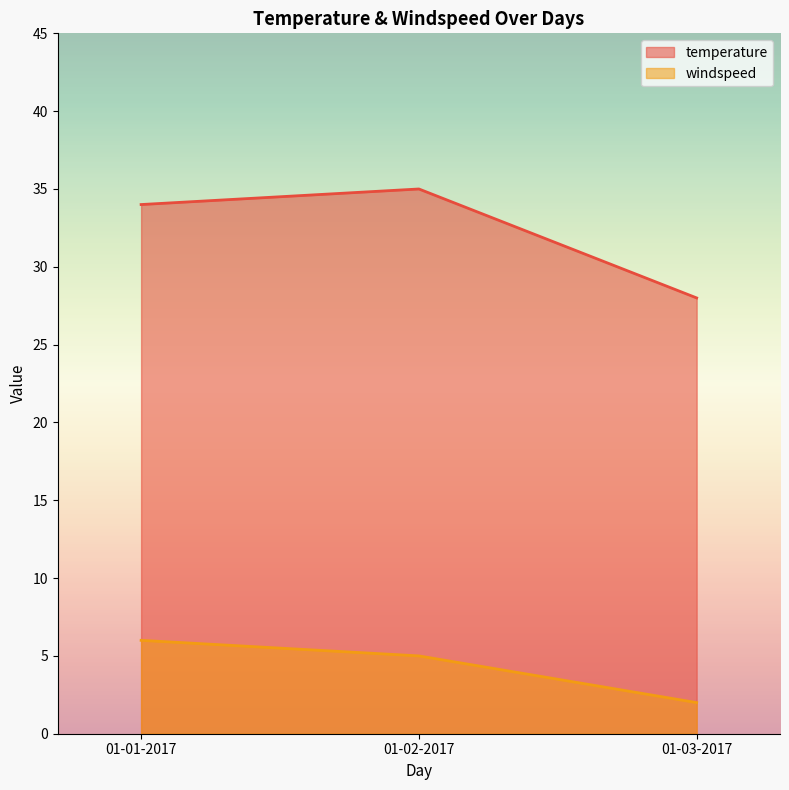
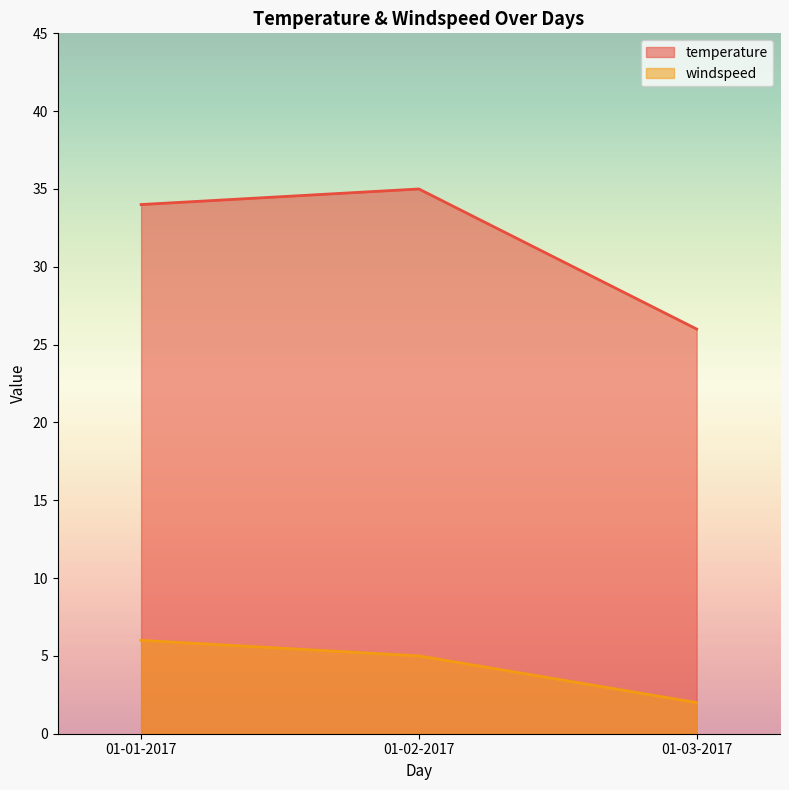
  {
    "temperature": {
      "01-01-2017": 34,
      "01-02-2017": 35,
-     "01-03-2017": 28
+     "01-03-2017": 26
    },
    "windspeed": {
      "01-01-2017": 6,
      "01-02-2017": 5,
      "01-03-2017": 2
    }
  }
